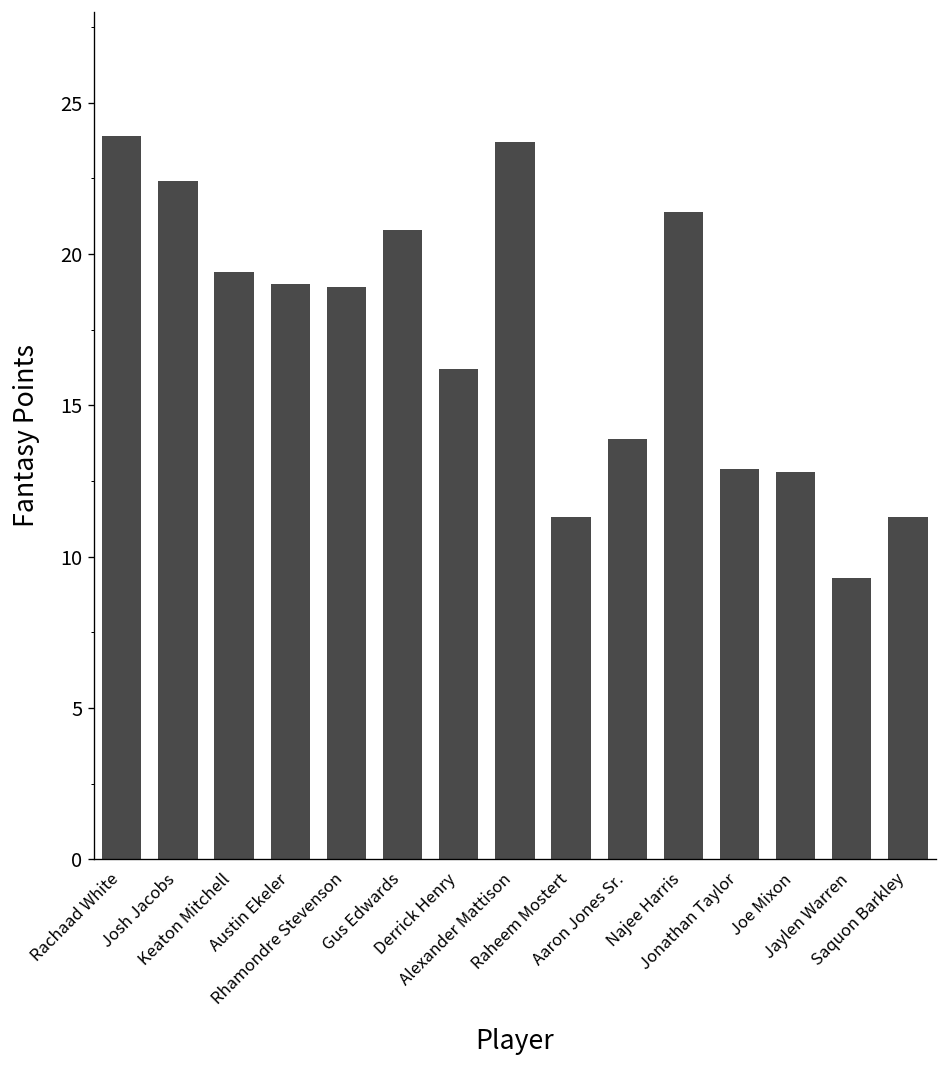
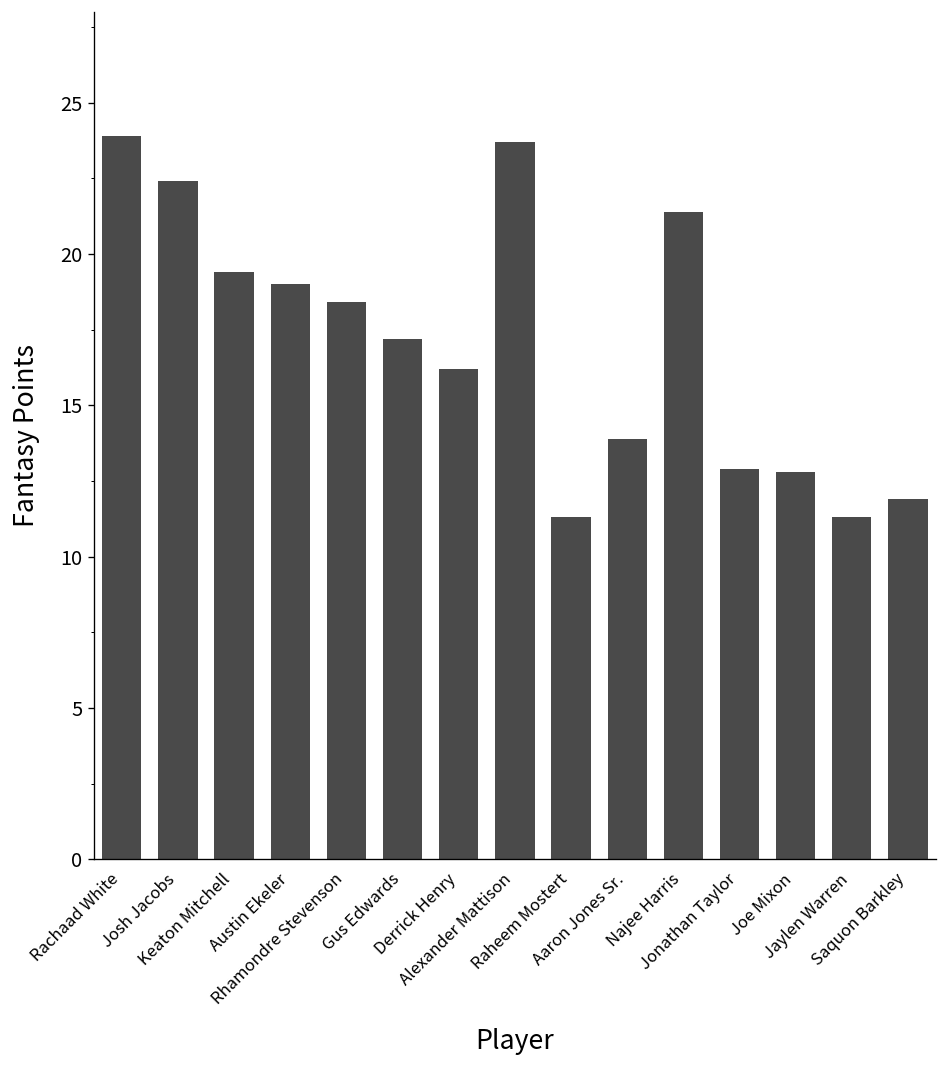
  {
    "Rachaad White": 23.9,
    "Josh Jacobs": 22.4,
    "Keaton Mitchell": 19.4,
    "Austin Ekeler": 19.0,
-   "Rhamondre Stevenson": 18.9,
-   "Gus Edwards": 20.8,
+   "Rhamondre Stevenson": 18.4,
+   "Gus Edwards": 17.2,
    "Derrick Henry": 16.2,
    "Alexander Mattison": 23.7,
    "Raheem Mostert": 11.3,
    "Aaron Jones Sr.": 13.9,
    "Najee Harris": 21.4,
    "Jonathan Taylor": 12.9,
    "Joe Mixon": 12.8,
-   "Jaylen Warren": 9.3,
-   "Saquon Barkley": 11.3
+   "Jaylen Warren": 11.3,
+   "Saquon Barkley": 11.9
  }
